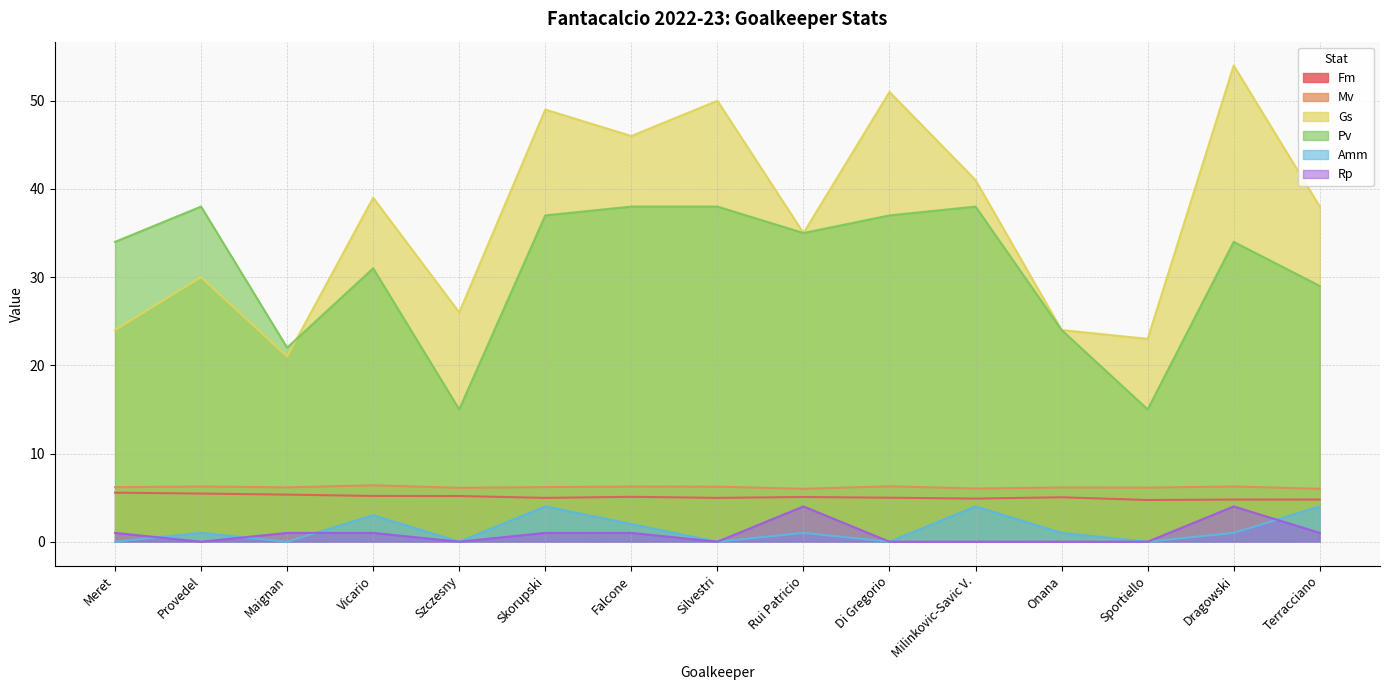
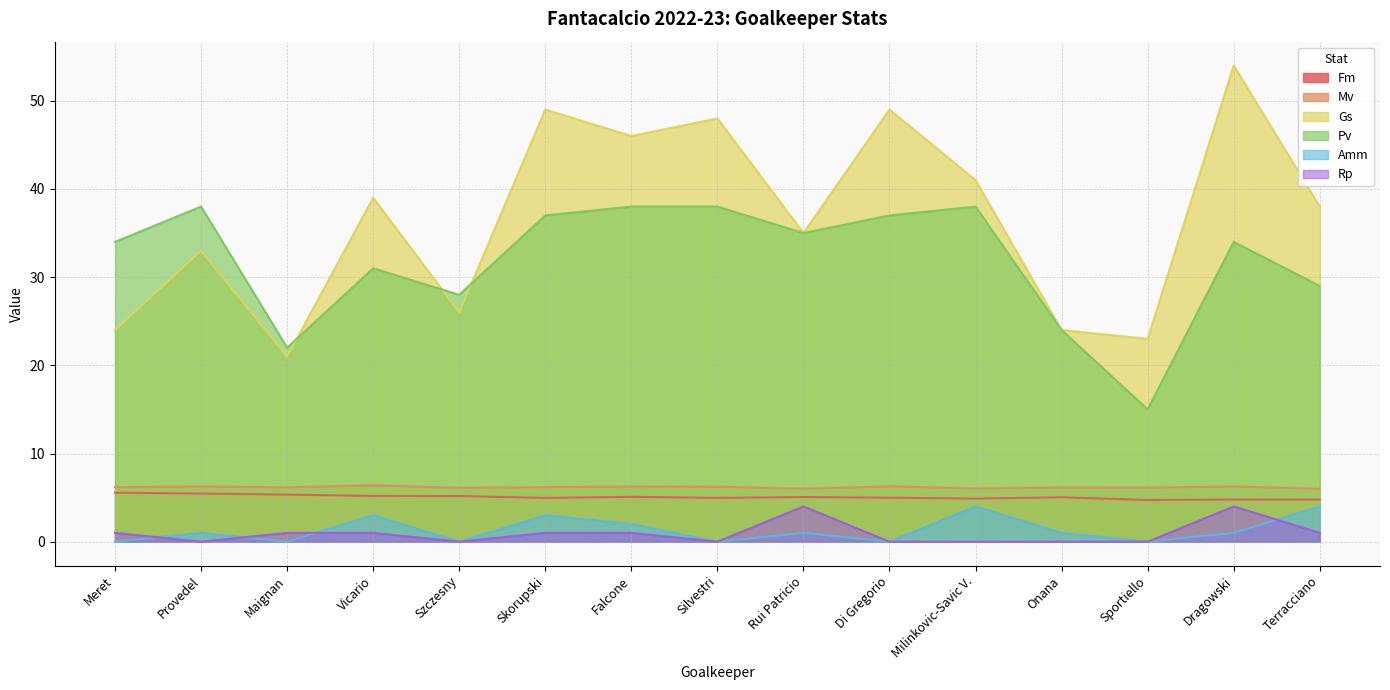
  {
    "Gs": {
      "Meret": 24,
-     "Provedel": 30,
+     "Provedel": 33,
      "Maignan": 21,
      "Vicario": 39,
      "Szczesny": 26,
      "Skorupski": 49,
      "Falcone": 46,
-     "Silvestri": 50,
-     "Di Gregorio": 51,
+     "Silvestri": 48,
+     "Di Gregorio": 49,
      "Milinkovic-Savic V.": 41,
      "Sportiello": 23,
      "Dragowski": 54,
      "Terracciano": 38
    },
    "Pv": {
      "Meret": 34,
      "Provedel": 38,
      "Maignan": 22,
      "Vicario": 31,
-     "Szczesny": 15,
+     "Szczesny": 28,
      "Skorupski": 37,
      "Falcone": 38,
      "Silvestri": 38,
      "Di Gregorio": 37,
      "Milinkovic-Savic V.": 38,
      "Sportiello": 15,
      "Dragowski": 34,
      "Terracciano": 29
    },
    "Amm": {
      "Meret": 0,
      "Provedel": 1,
      "Maignan": 0,
      "Vicario": 3,
-     "Skorupski": 4,
+     "Skorupski": 3,
      "Falcone": 2,
      "Rui Patricio": 1,
      "Milinkovic-Savic V.": 4,
      "Onana": 1,
      "Dragowski": 1,
      "Terracciano": 4
    },
    "Rp": {
      "Meret": 1,
      "Provedel": 0,
      "Maignan": 1,
      "Vicario": 1,
      "Skorupski": 1,
      "Falcone": 1,
      "Rui Patricio": 4,
      "Milinkovic-Savic V.": 0,
      "Onana": 0,
      "Dragowski": 4,
      "Terracciano": 1
    }
  }
